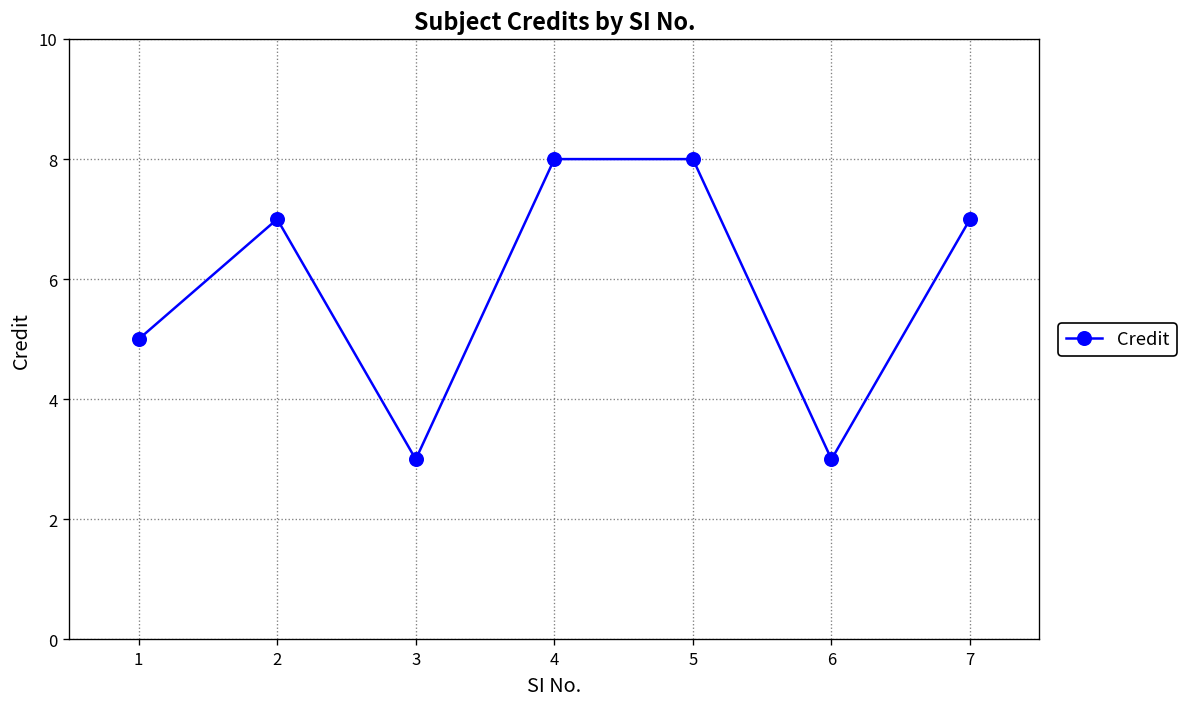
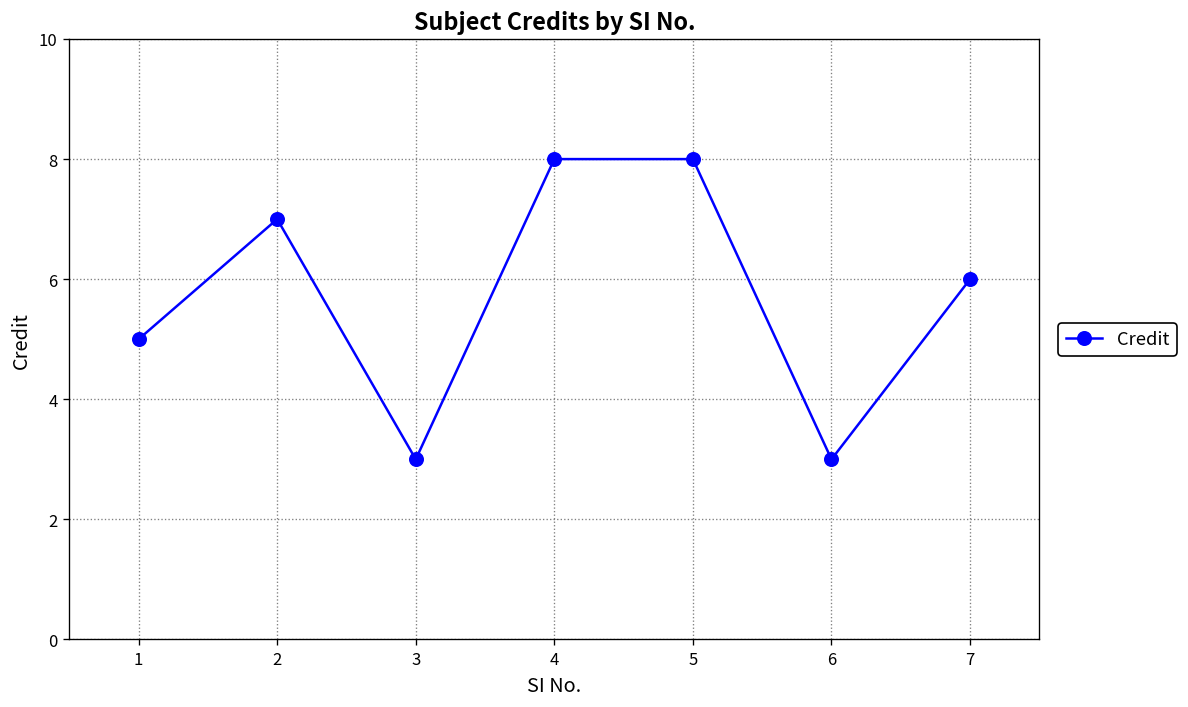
  {
    "1": 5,
    "2": 7,
    "3": 3,
    "4": 8,
    "5": 8,
    "6": 3,
-   "7": 7
+   "7": 6
  }
